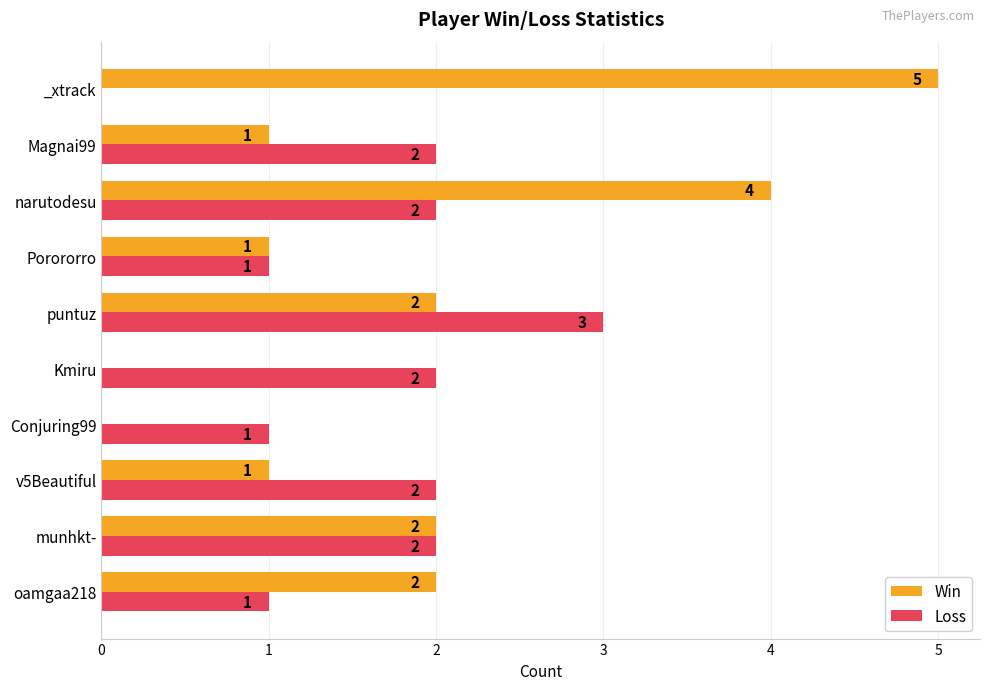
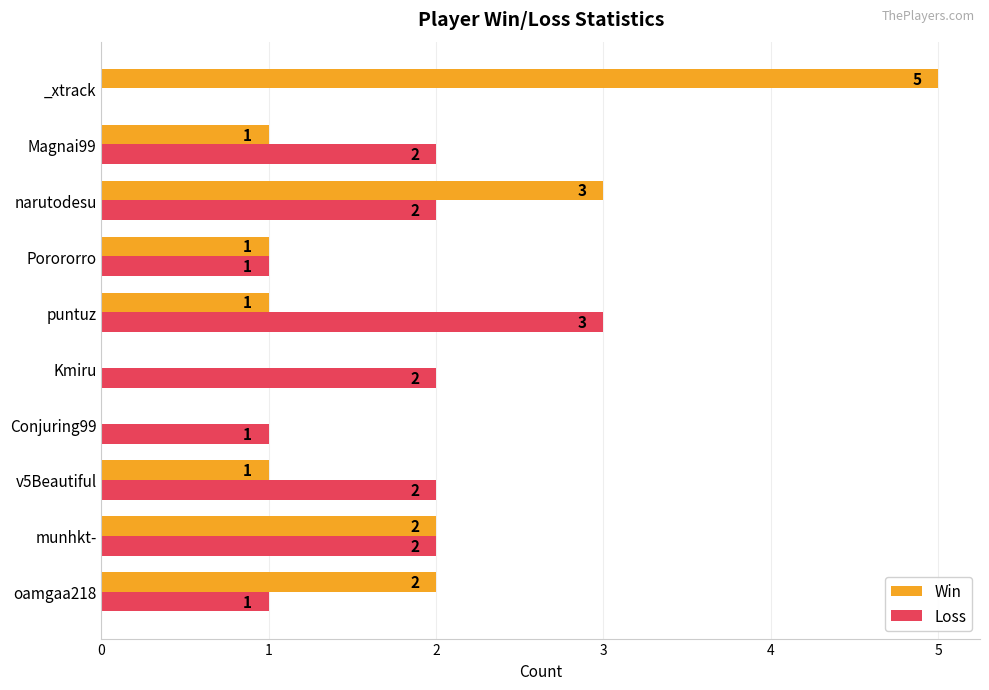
  {
    "Win": {
      "_xtrack": 5,
      "Magnai99": 1,
-     "narutodesu": 4,
+     "narutodesu": 3,
      "Porororro": 1,
-     "puntuz": 2,
+     "puntuz": 1,
      "v5Beautiful": 1,
      "munhkt-": 2,
      "oamgaa218": 2
    },
    "Loss": {
      "Magnai99": 2,
      "narutodesu": 2,
      "Porororro": 1,
      "puntuz": 3,
      "Kmiru": 2,
      "Conjuring99": 1,
      "v5Beautiful": 2,
      "munhkt-": 2,
      "oamgaa218": 1
    }
  }
